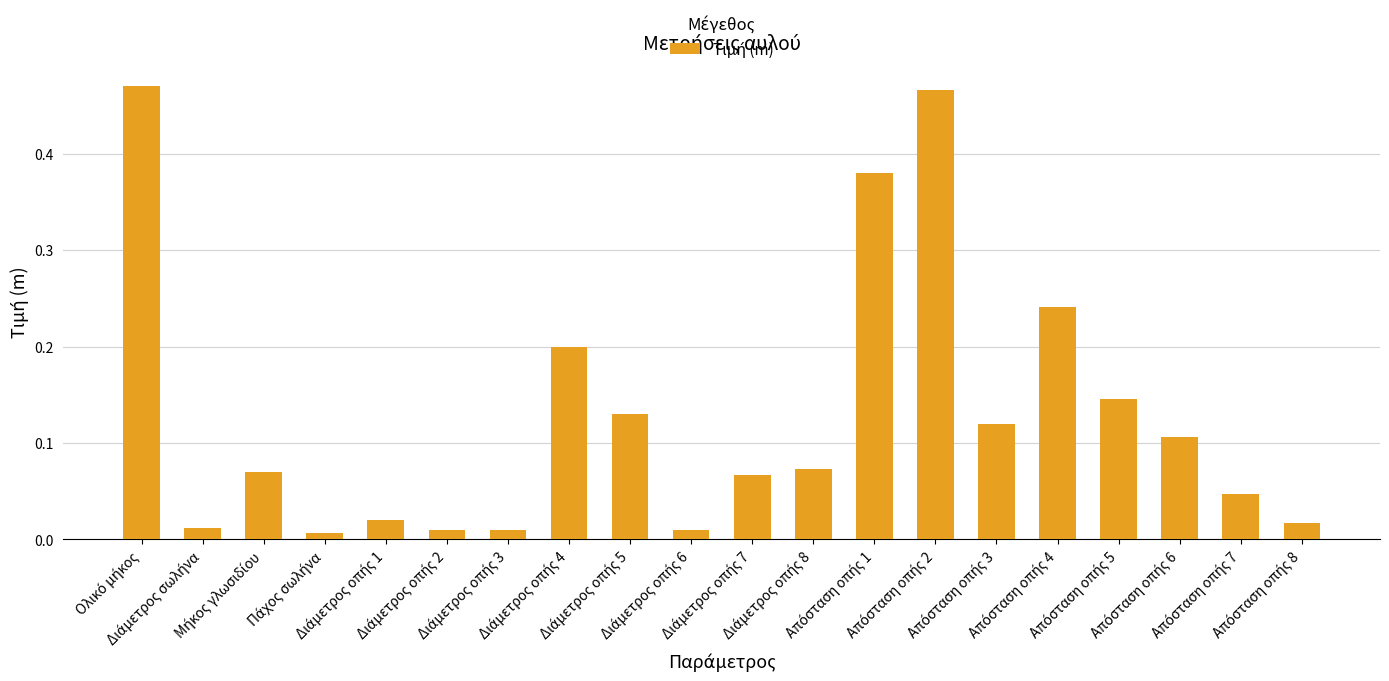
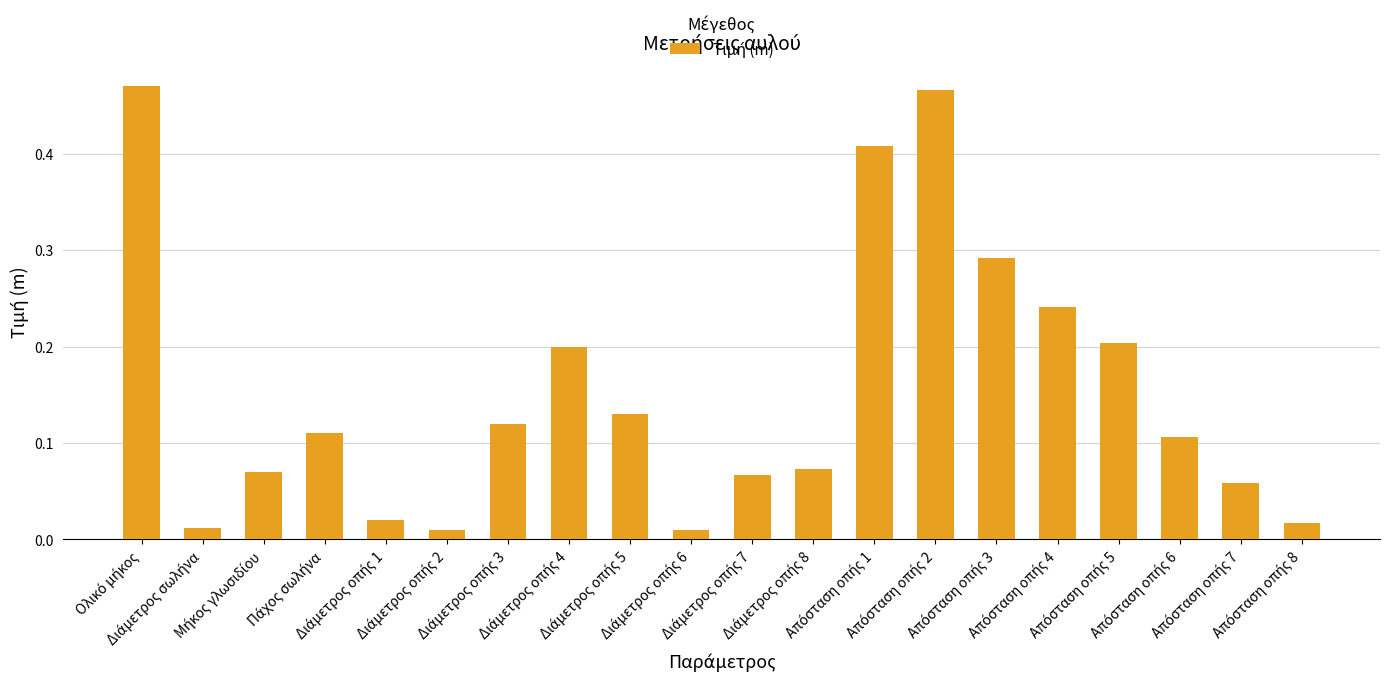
  {
    "Ολικό μήκος": 0.47,
    "Διάμετρος σωλήνα": 0.01,
    "Μήκος γλωσιδίου": 0.07,
-   "Πάχος σωλήνα": 0.01,
+   "Πάχος σωλήνα": 0.11,
    "Διάμετρος οπής 1": 0.02,
    "Διάμετρος οπής 2": 0.01,
-   "Διάμετρος οπής 3": 0.01,
+   "Διάμετρος οπής 3": 0.12,
    "Διάμετρος οπής 4": 0.20,
    "Διάμετρος οπής 5": 0.13,
    "Διάμετρος οπής 6": 0.01,
    "Διάμετρος οπής 7": 0.07,
    "Διάμετρος οπής 8": 0.07,
-   "Απόσταση οπής 1": 0.38,
+   "Απόσταση οπής 1": 0.41,
    "Απόσταση οπής 2": 0.47,
-   "Απόσταση οπής 3": 0.12,
+   "Απόσταση οπής 3": 0.29,
    "Απόσταση οπής 4": 0.24,
-   "Απόσταση οπής 5": 0.15,
+   "Απόσταση οπής 5": 0.20,
    "Απόσταση οπής 6": 0.11,
-   "Απόσταση οπής 7": 0.05,
+   "Απόσταση οπής 7": 0.06,
    "Απόσταση οπής 8": 0.02
  }
